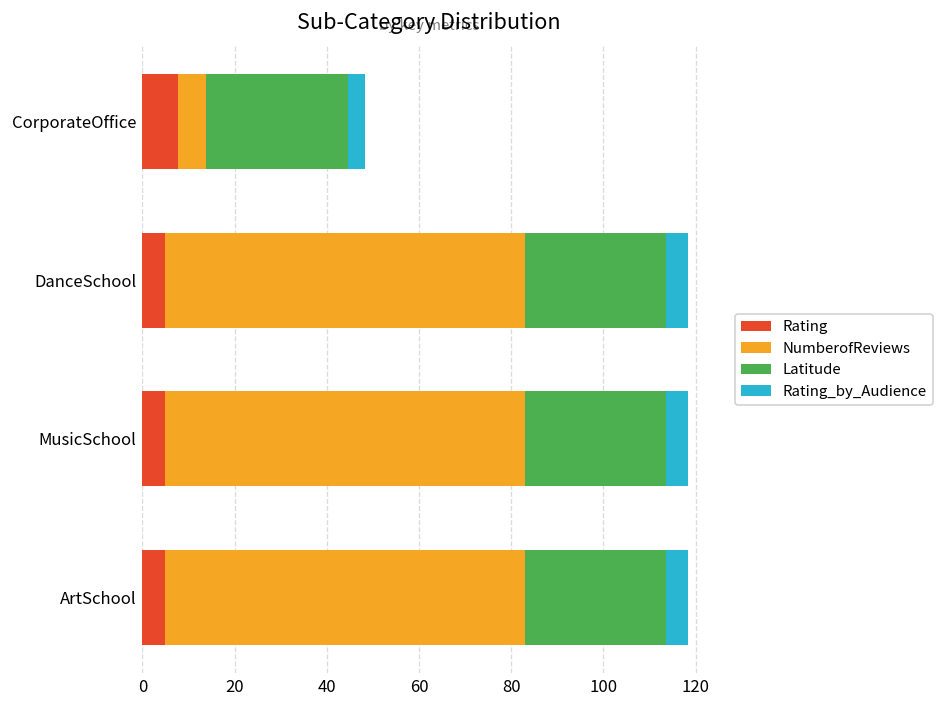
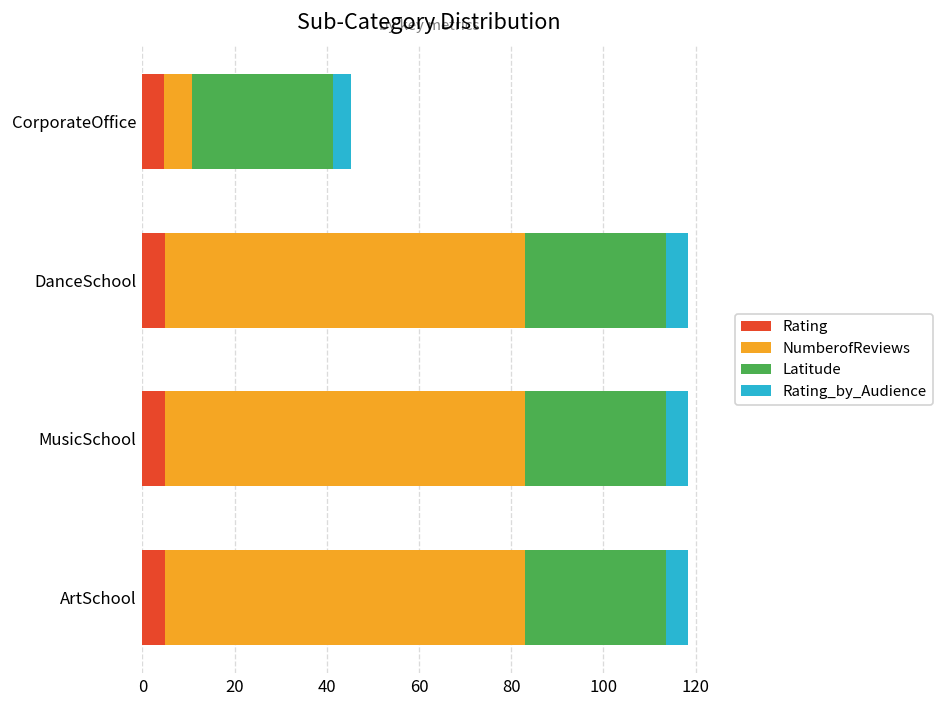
  {
    "Rating": {
-     "CorporateOffice": 8,
+     "CorporateOffice": 5,
      "DanceSchool": 5,
      "MusicSchool": 5,
      "ArtSchool": 5
    },
    "NumberofReviews": {
      "CorporateOffice": 6,
      "DanceSchool": 78,
      "MusicSchool": 78,
      "ArtSchool": 78
    },
    "Latitude": {
      "CorporateOffice": 31,
      "DanceSchool": 31,
      "MusicSchool": 31,
      "ArtSchool": 31
    },
    "Rating_by_Audience": {
      "CorporateOffice": 4,
      "DanceSchool": 5,
      "MusicSchool": 5,
      "ArtSchool": 5
    }
  }
